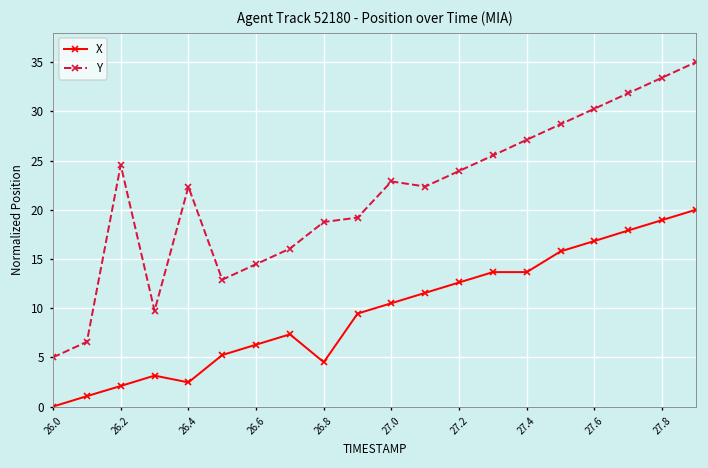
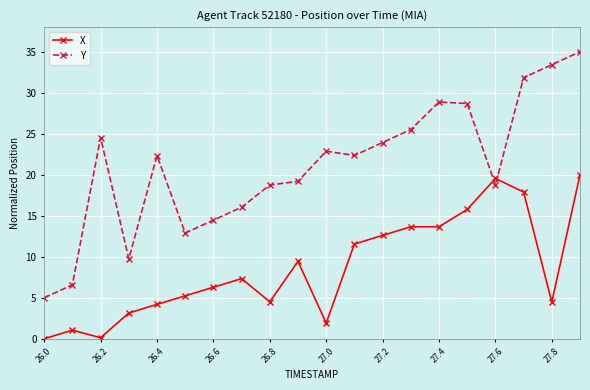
  {
    "X": {
      "26.0": 0,
-     "26.2": 2,
-     "26.4": 2,
+     "26.2": 0,
+     "26.4": 4,
      "26.6": 6,
      "26.8": 5,
-     "27.0": 10,
+     "27.0": 2,
      "27.2": 13,
      "27.4": 14,
-     "27.6": 17,
-     "27.8": 19
+     "27.6": 20,
+     "27.8": 4
    },
    "Y": {
      "26.0": 5,
      "26.2": 25,
      "26.4": 22,
      "26.6": 14,
      "26.8": 19,
      "27.0": 23,
      "27.2": 24,
-     "27.4": 27,
-     "27.6": 30,
+     "27.4": 29,
+     "27.6": 19,
      "27.8": 33
    }
  }
